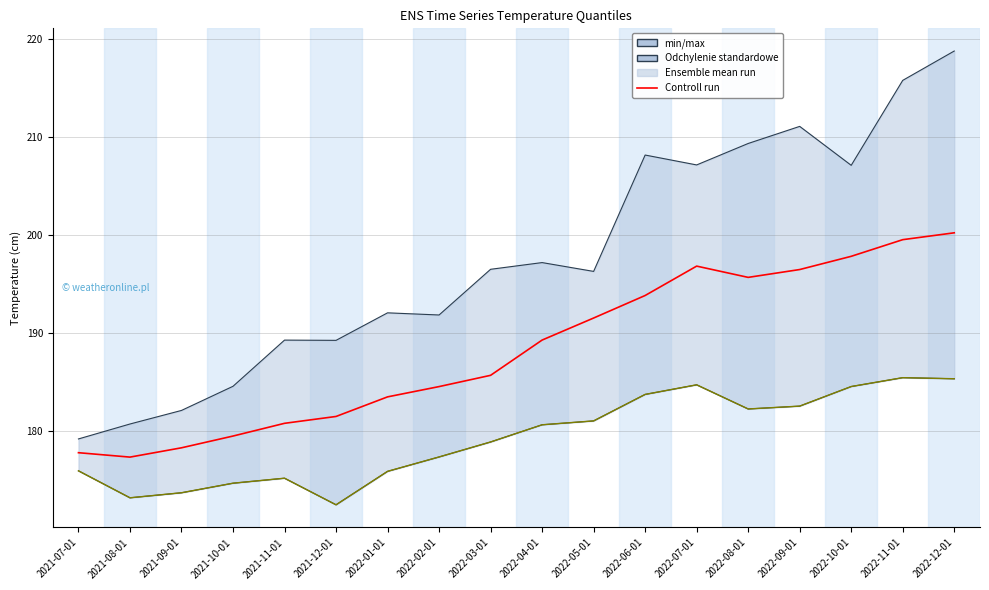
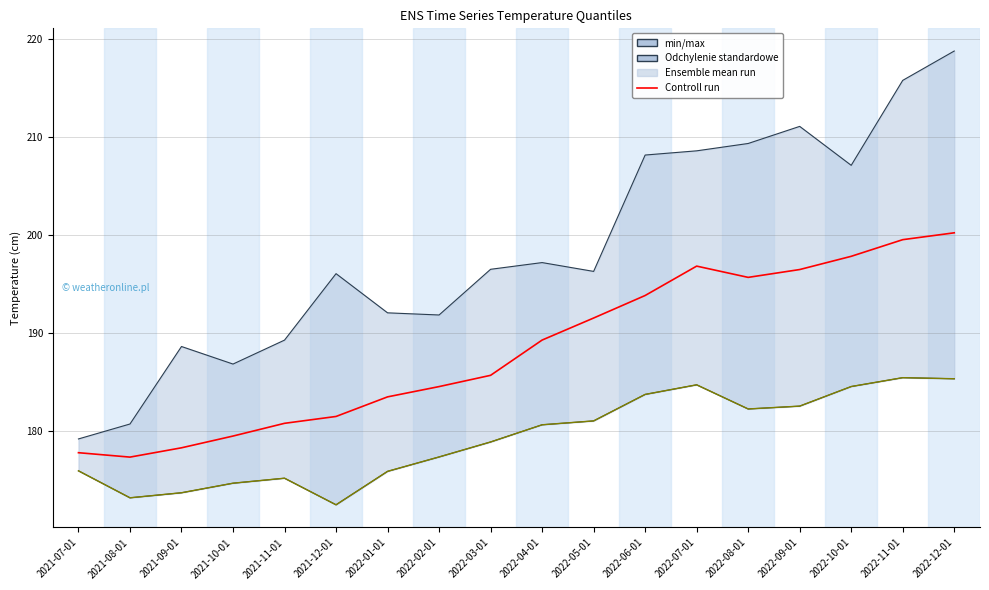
  {
    "min/max": {
      "2021-07-01": 179,
      "2021-08-01": 181,
-     "2021-09-01": 182,
-     "2021-10-01": 185,
+     "2021-09-01": 189,
+     "2021-10-01": 187,
      "2021-11-01": 189,
-     "2021-12-01": 189,
+     "2021-12-01": 196,
      "2022-01-01": 192,
      "2022-02-01": 192,
      "2022-03-01": 196,
      "2022-04-01": 197,
      "2022-05-01": 196,
      "2022-06-01": 208,
-     "2022-07-01": 207,
+     "2022-07-01": 209,
      "2022-08-01": 209,
      "2022-09-01": 211,
      "2022-10-01": 207,
      "2022-11-01": 216,
      "2022-12-01": 219
    }
  }
